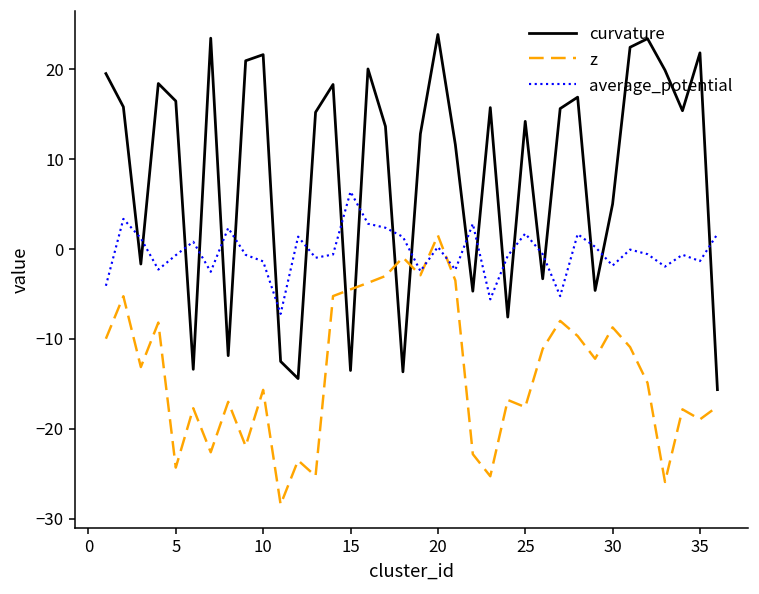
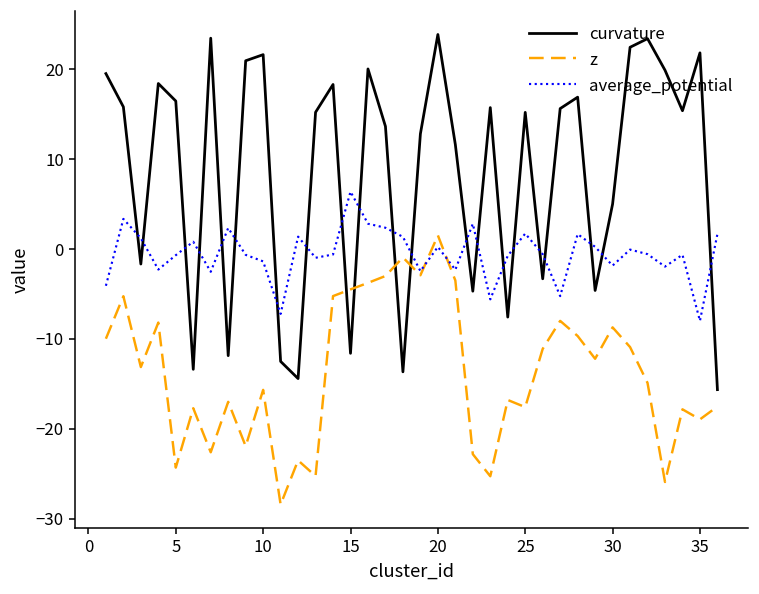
  {
    "curvature": {
      "5": 16,
      "10": 22,
-     "15": -14,
+     "15": -12,
      "20": 24,
-     "25": 14,
+     "25": 15,
      "30": 5,
      "35": 22
    },
    "z": {
      "5": -24,
      "10": -16,
      "15": -4,
      "20": 2,
      "25": -18,
      "30": -9,
      "35": -19
    },
    "average_potential": {
      "5": -1,
      "10": -1,
      "15": 6,
      "20": 0,
      "25": 2,
      "30": -2,
-     "35": -1
+     "35": -8
    }
  }
